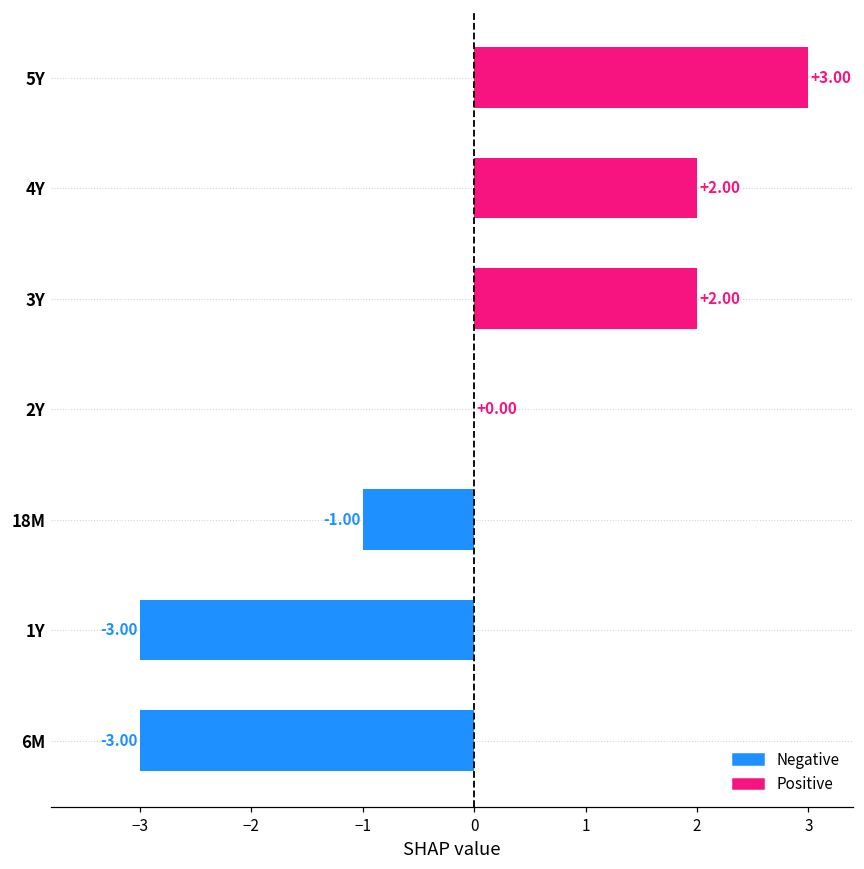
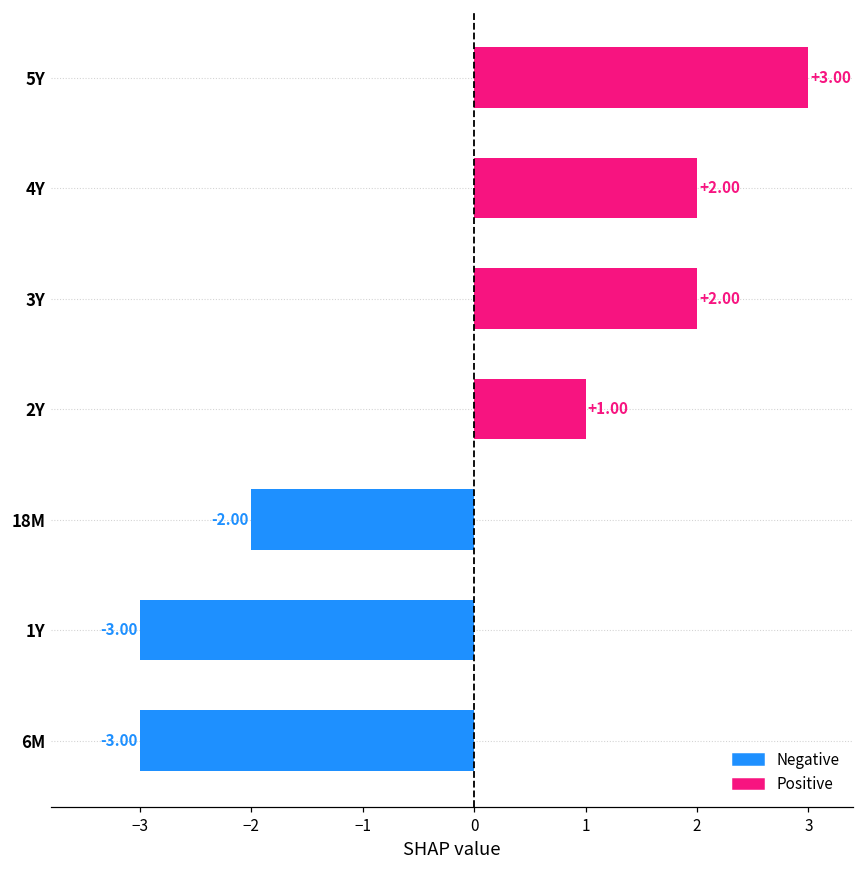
  {
    "5Y": "+3.00",
    "4Y": "+2.00",
    "3Y": "+2.00",
-   "2Y": "+0.00",
-   "18M": "-1.00",
+   "2Y": "+1.00",
+   "18M": "-2.00",
    "1Y": "-3.00",
    "6M": "-3.00"
  }
